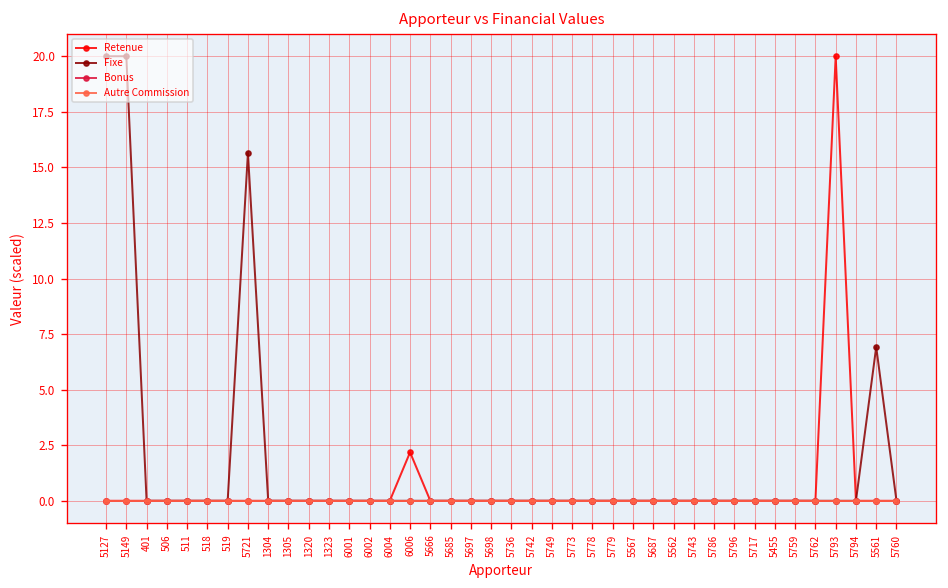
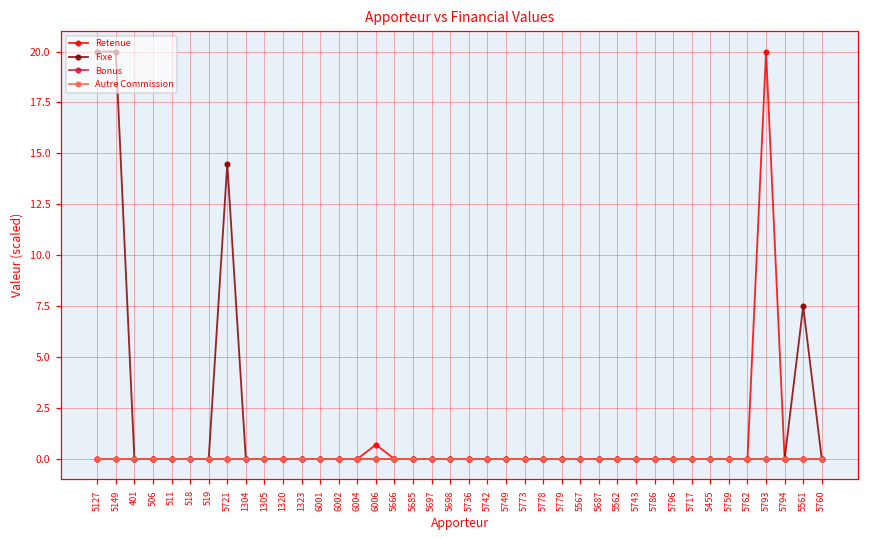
  {
    "Retenue": {
-     "6006": 2.2,
+     "6006": 0.7,
      "5793": 20.0
    },
    "Fixe": {
-     "5721": 15.6,
-     "5561": 6.9
+     "5721": 14.5,
+     "5561": 7.5
    }
  }
